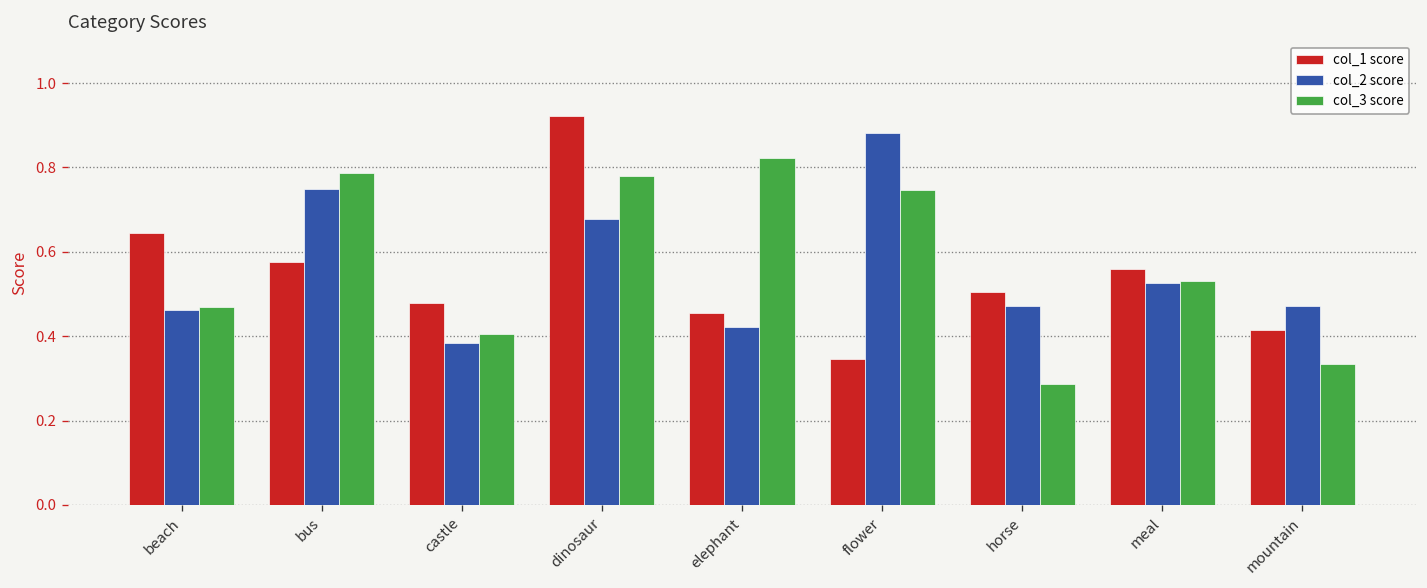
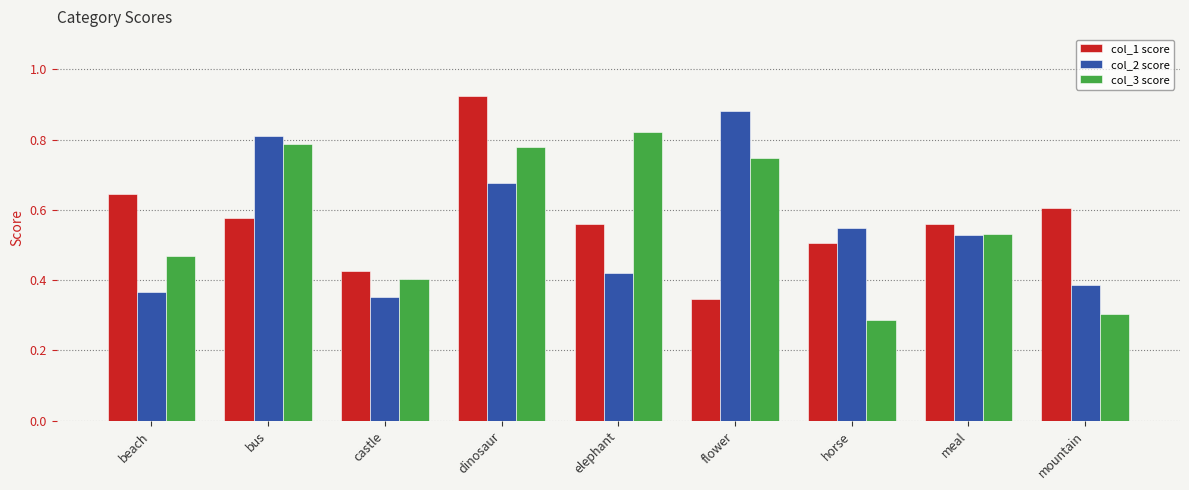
  {
    "col_1 score": {
      "beach": 0.65,
      "bus": 0.58,
-     "castle": 0.48,
+     "castle": 0.42,
      "dinosaur": 0.92,
-     "elephant": 0.45,
+     "elephant": 0.56,
      "flower": 0.35,
      "horse": 0.50,
      "meal": 0.56,
-     "mountain": 0.42
+     "mountain": 0.61
    },
    "col_2 score": {
-     "beach": 0.46,
-     "bus": 0.75,
-     "castle": 0.38,
+     "beach": 0.37,
+     "bus": 0.81,
+     "castle": 0.35,
      "dinosaur": 0.68,
      "elephant": 0.42,
      "flower": 0.88,
-     "horse": 0.47,
+     "horse": 0.55,
      "meal": 0.53,
-     "mountain": 0.47
+     "mountain": 0.39
    },
    "col_3 score": {
      "beach": 0.47,
      "bus": 0.79,
      "castle": 0.40,
      "dinosaur": 0.78,
      "elephant": 0.82,
      "flower": 0.75,
      "horse": 0.29,
      "meal": 0.53,
-     "mountain": 0.33
+     "mountain": 0.31
    }
  }
